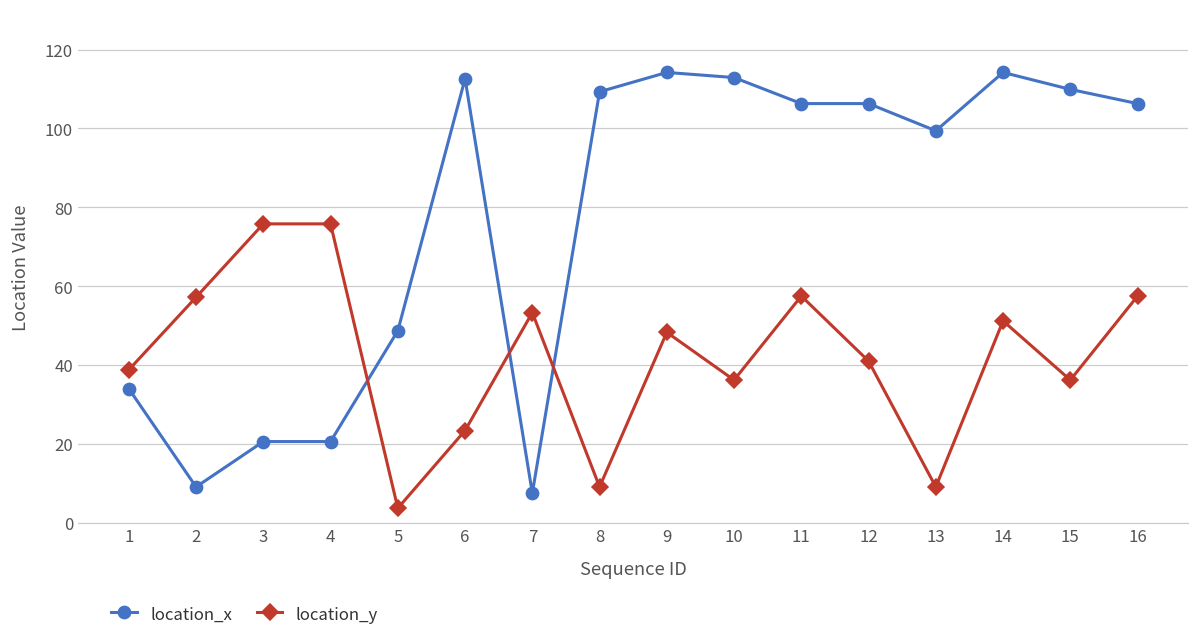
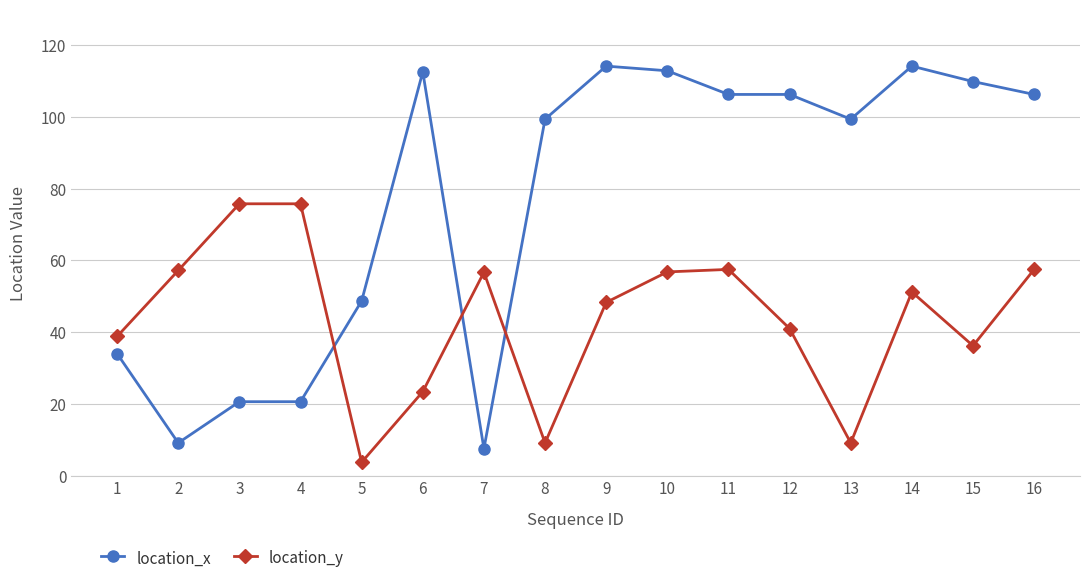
  {
    "location_x": {
      "1": 34,
      "2": 9,
      "3": 21,
      "4": 21,
      "5": 49,
      "6": 113,
      "7": 8,
-     "8": 109,
+     "8": 99,
      "9": 114,
      "10": 113,
      "11": 106,
      "12": 106,
      "13": 99,
      "14": 114,
      "15": 110,
      "16": 106
    },
    "location_y": {
      "1": 39,
      "2": 57,
      "3": 76,
      "4": 76,
      "5": 4,
      "6": 23,
-     "7": 53,
+     "7": 57,
      "8": 9,
      "9": 48,
-     "10": 36,
+     "10": 57,
      "11": 58,
      "12": 41,
      "13": 9,
      "14": 51,
      "15": 36,
      "16": 58
    }
  }
